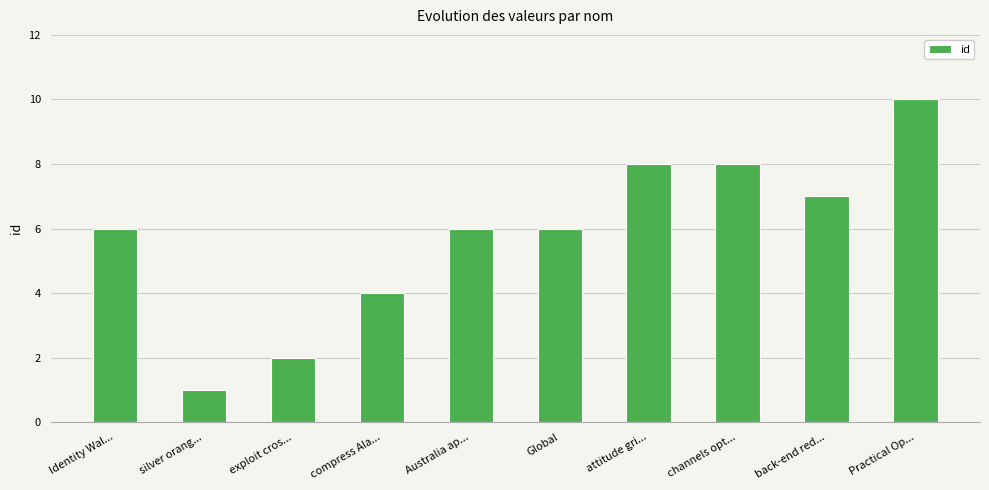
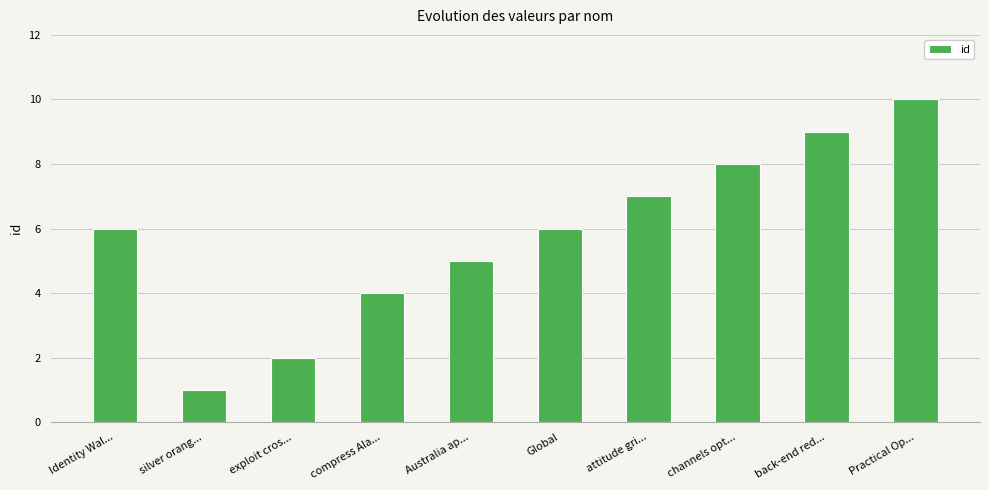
  {
    "Identity Wal...": 6,
    "silver orang...": 1,
    "exploit cros...": 2,
    "compress Ala...": 4,
-   "Australia ap...": 6,
+   "Australia ap...": 5,
    "Global": 6,
-   "attitude gri...": 8,
+   "attitude gri...": 7,
    "channels opt...": 8,
-   "back-end red...": 7,
+   "back-end red...": 9,
    "Practical Op...": 10
  }
